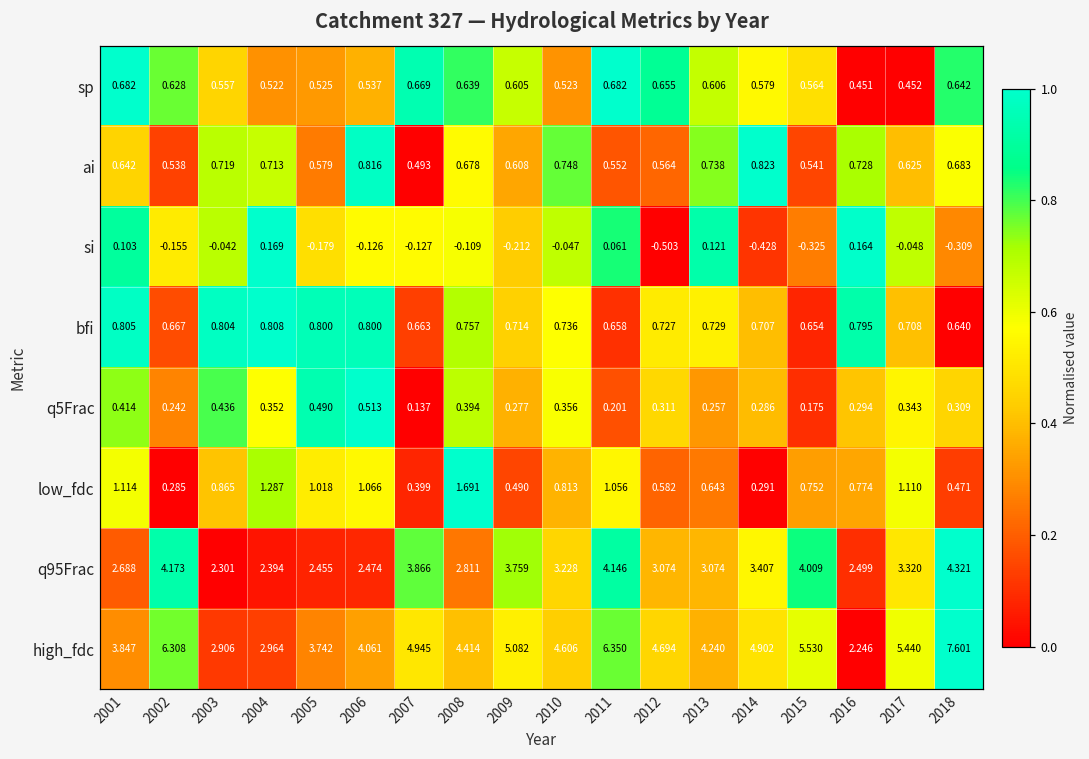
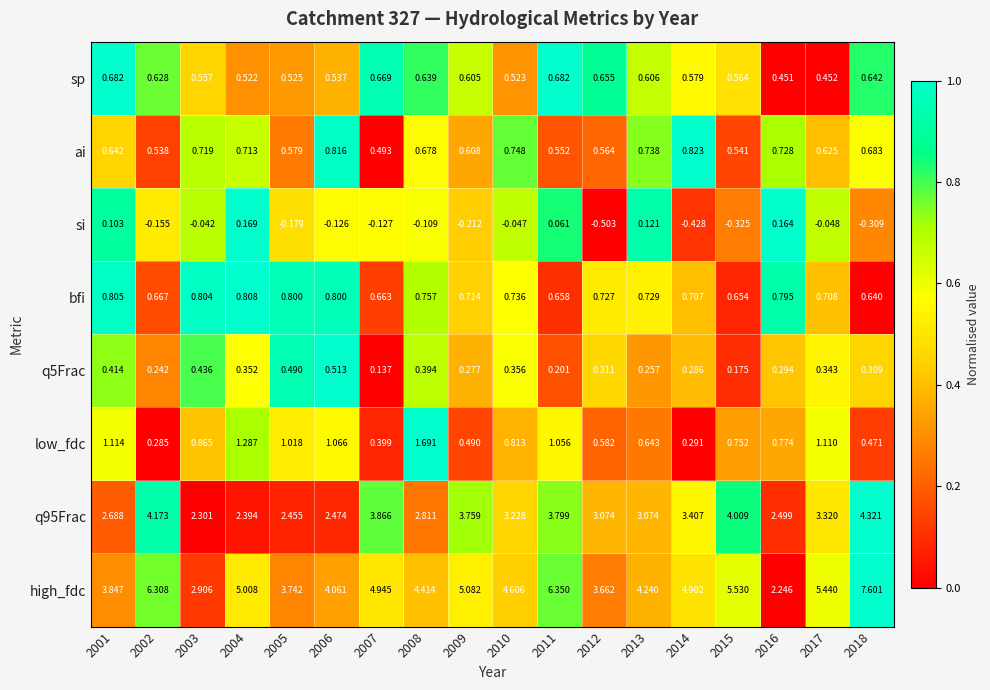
  {
    "sp": {
      "2001": 0.682,
      "2002": 0.628,
      "2003": 0.557,
      "2004": 0.522,
      "2005": 0.525,
      "2006": 0.537,
      "2007": 0.669,
      "2008": 0.639,
      "2009": 0.605,
      "2010": 0.523,
      "2011": 0.682,
      "2012": 0.655,
      "2013": 0.606,
      "2014": 0.579,
      "2015": 0.564,
      "2016": 0.451,
      "2017": 0.452,
      "2018": 0.642
    },
    "ai": {
      "2001": 0.642,
      "2002": 0.538,
      "2003": 0.719,
      "2004": 0.713,
      "2005": 0.579,
      "2006": 0.816,
      "2007": 0.493,
      "2008": 0.678,
      "2009": 0.608,
      "2010": 0.748,
      "2011": 0.552,
      "2012": 0.564,
      "2013": 0.738,
      "2014": 0.823,
      "2015": 0.541,
      "2016": 0.728,
      "2017": 0.625,
      "2018": 0.683
    },
    "si": {
      "2001": 0.103,
      "2002": -0.155,
      "2003": -0.042,
      "2004": 0.169,
      "2005": -0.179,
      "2006": -0.126,
      "2007": -0.127,
      "2008": -0.109,
      "2009": -0.212,
      "2010": -0.047,
      "2011": 0.061,
      "2012": -0.503,
      "2013": 0.121,
      "2014": -0.428,
      "2015": -0.325,
      "2016": 0.164,
      "2017": -0.048,
      "2018": -0.309
    },
    "bfi": {
      "2001": 0.805,
      "2002": 0.667,
      "2003": 0.804,
      "2004": 0.808,
      "2005": 0.800,
      "2006": 0.800,
      "2007": 0.663,
      "2008": 0.757,
      "2009": 0.714,
      "2010": 0.736,
      "2011": 0.658,
      "2012": 0.727,
      "2013": 0.729,
      "2014": 0.707,
      "2015": 0.654,
      "2016": 0.795,
      "2017": 0.708,
      "2018": 0.640
    },
    "q5Frac": {
      "2001": 0.414,
      "2002": 0.242,
      "2003": 0.436,
      "2004": 0.352,
      "2005": 0.490,
      "2006": 0.513,
      "2007": 0.137,
      "2008": 0.394,
      "2009": 0.277,
      "2010": 0.356,
      "2011": 0.201,
      "2012": 0.311,
      "2013": 0.257,
      "2014": 0.286,
      "2015": 0.175,
      "2016": 0.294,
      "2017": 0.343,
      "2018": 0.309
    },
    "low_fdc": {
      "2001": 1.114,
      "2002": 0.285,
      "2003": 0.865,
      "2004": 1.287,
      "2005": 1.018,
      "2006": 1.066,
      "2007": 0.399,
      "2008": 1.691,
      "2009": 0.490,
      "2010": 0.813,
      "2011": 1.056,
      "2012": 0.582,
      "2013": 0.643,
      "2014": 0.291,
      "2015": 0.752,
      "2016": 0.774,
      "2017": 1.110,
      "2018": 0.471
    },
    "q95Frac": {
      "2001": 2.688,
      "2002": 4.173,
      "2003": 2.301,
      "2004": 2.394,
      "2005": 2.455,
      "2006": 2.474,
      "2007": 3.866,
      "2008": 2.811,
      "2009": 3.759,
      "2010": 3.228,
-     "2011": 4.146,
+     "2011": 3.799,
      "2012": 3.074,
      "2013": 3.074,
      "2014": 3.407,
      "2015": 4.009,
      "2016": 2.499,
      "2017": 3.320,
      "2018": 4.321
    },
    "high_fdc": {
      "2001": 3.847,
      "2002": 6.308,
      "2003": 2.906,
-     "2004": 2.964,
+     "2004": 5.008,
      "2005": 3.742,
      "2006": 4.061,
      "2007": 4.945,
      "2008": 4.414,
      "2009": 5.082,
      "2010": 4.606,
      "2011": 6.350,
-     "2012": 4.694,
+     "2012": 3.662,
      "2013": 4.240,
      "2014": 4.902,
      "2015": 5.530,
      "2016": 2.246,
      "2017": 5.440,
      "2018": 7.601
    }
  }
